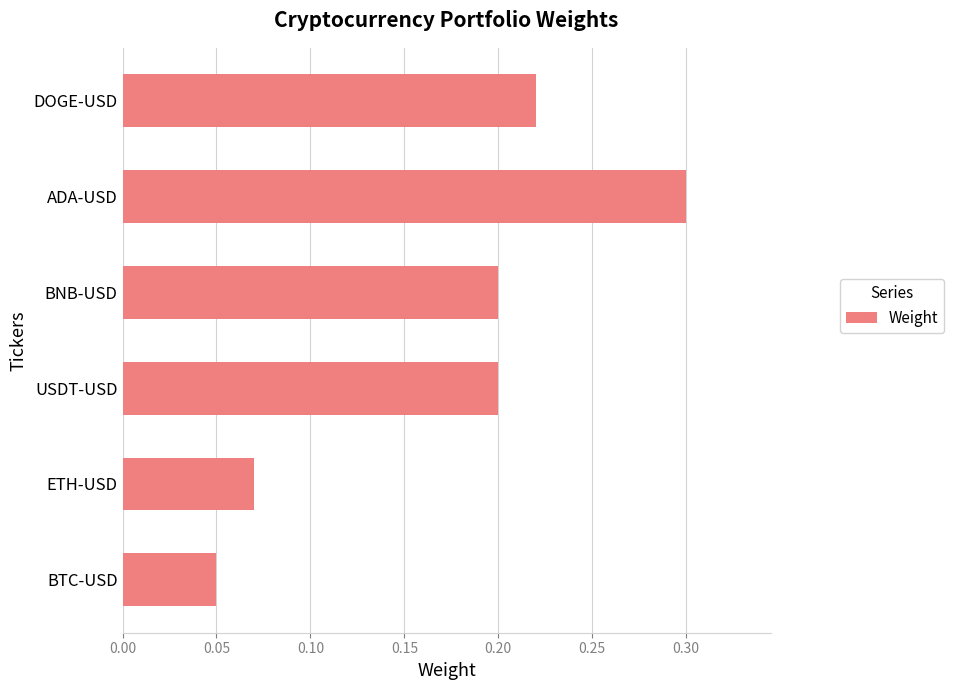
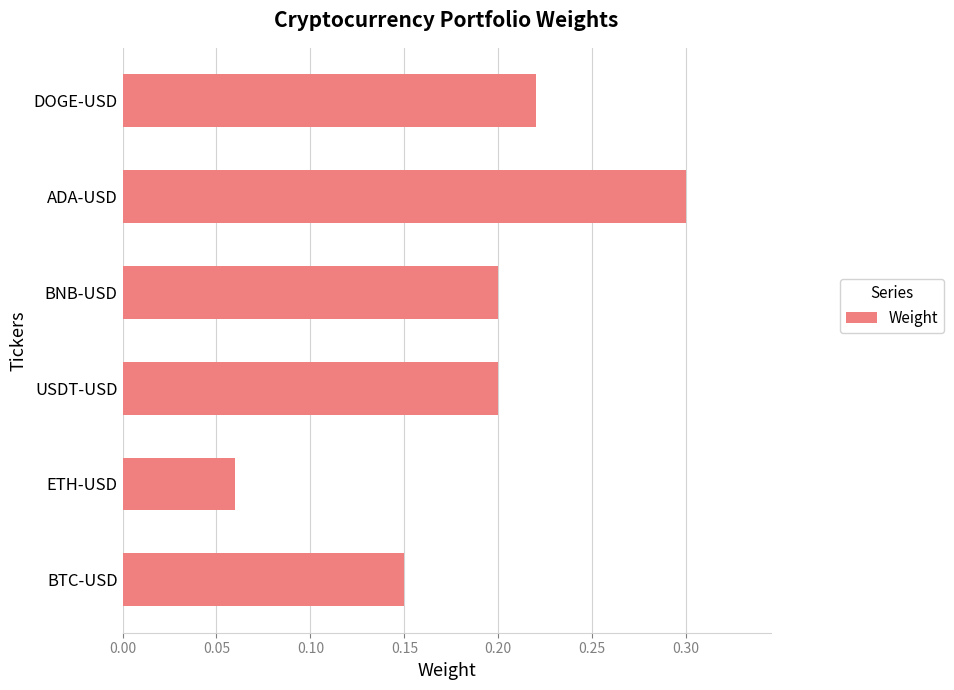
  {
    "DOGE-USD": 0.22,
    "ADA-USD": 0.30,
    "BNB-USD": 0.20,
    "USDT-USD": 0.20,
-   "ETH-USD": 0.07,
-   "BTC-USD": 0.05
+   "ETH-USD": 0.06,
+   "BTC-USD": 0.15
  }
